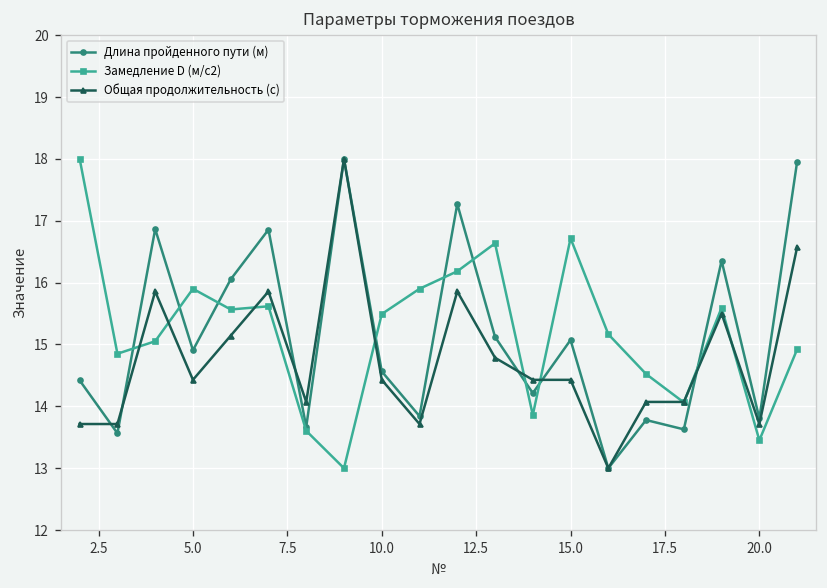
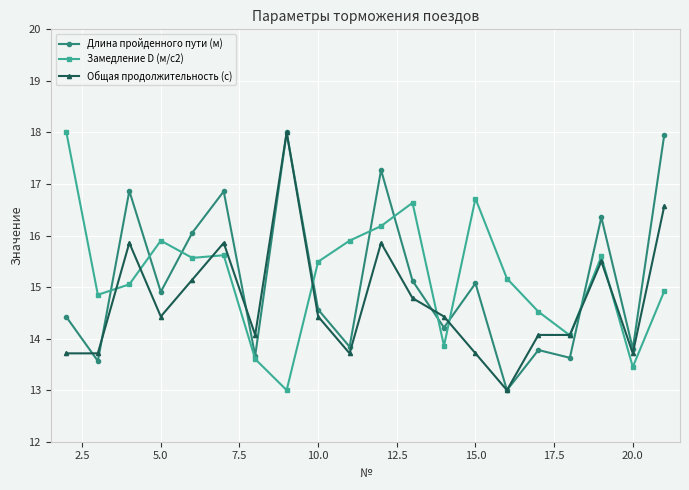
  {
    "Общая продолжительность (с)": {
      "5.0": 14.4,
      "10.0": 14.4,
-     "15.0": 14.4,
+     "15.0": 13.7,
      "20.0": 13.7
    }
  }
